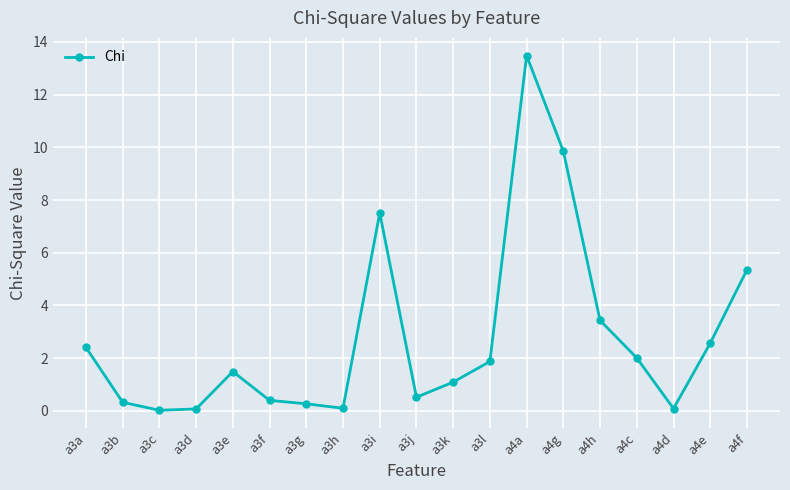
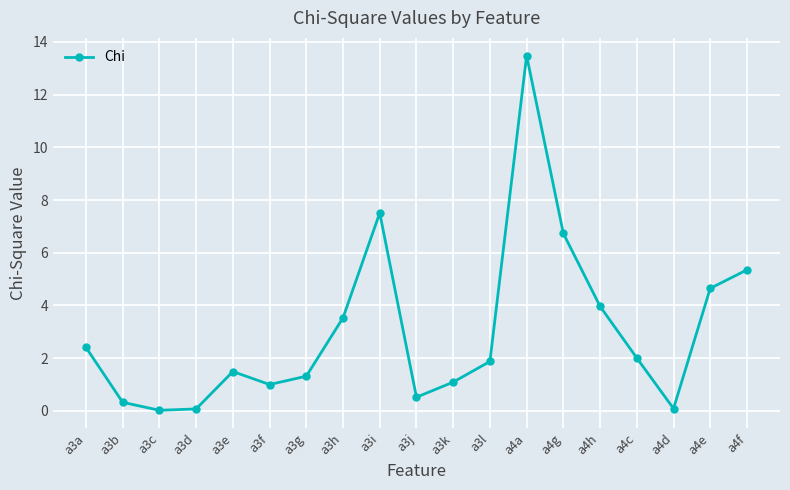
  {
    "a3a": 2.4,
    "a3b": 0.3,
    "a3c": 0.0,
    "a3d": 0.1,
    "a3e": 1.5,
-   "a3f": 0.4,
-   "a3g": 0.3,
-   "a3h": 0.1,
+   "a3f": 1.0,
+   "a3g": 1.3,
+   "a3h": 3.5,
    "a3i": 7.5,
    "a3j": 0.5,
    "a3k": 1.1,
    "a3l": 1.9,
    "a4a": 13.5,
-   "a4g": 9.9,
-   "a4h": 3.4,
+   "a4g": 6.7,
+   "a4h": 4.0,
    "a4c": 2.0,
    "a4d": 0.1,
-   "a4e": 2.6,
+   "a4e": 4.6,
    "a4f": 5.4
  }
